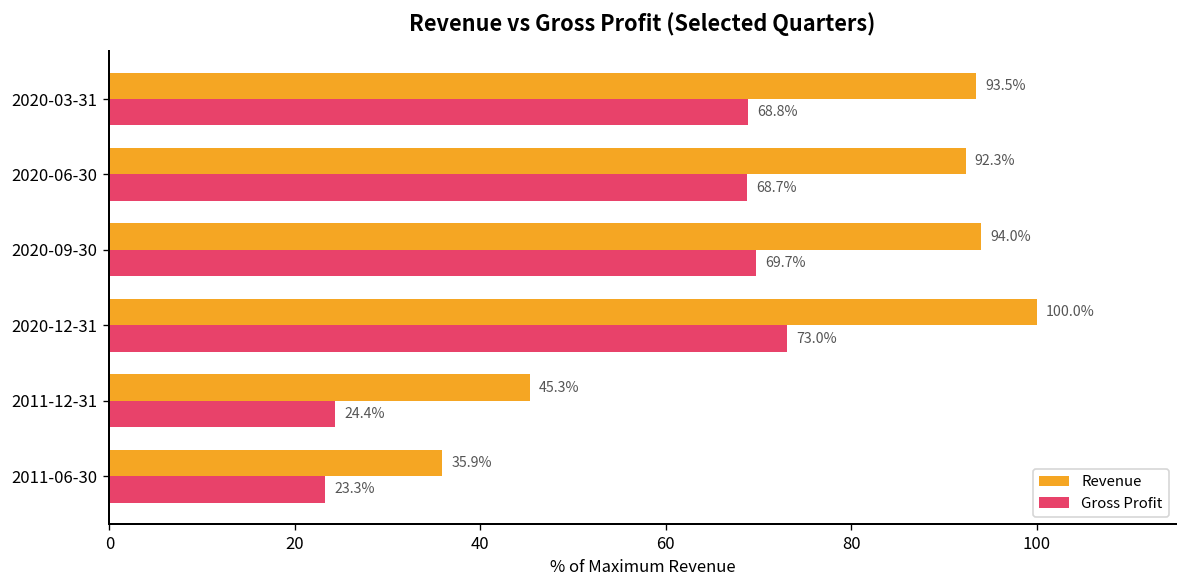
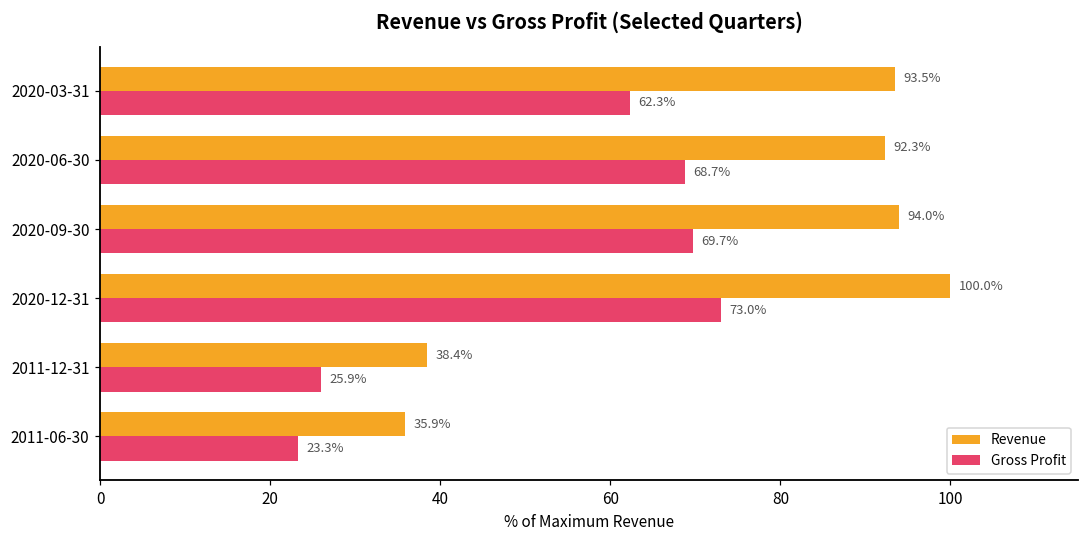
  {
    "Revenue": {
      "2020-03-31": "93.5%",
      "2020-06-30": "92.3%",
      "2020-09-30": "94.0%",
      "2020-12-31": "100.0%",
-     "2011-12-31": "45.3%",
+     "2011-12-31": "38.4%",
      "2011-06-30": "35.9%"
    },
    "Gross Profit": {
-     "2020-03-31": "68.8%",
+     "2020-03-31": "62.3%",
      "2020-06-30": "68.7%",
      "2020-09-30": "69.7%",
      "2020-12-31": "73.0%",
-     "2011-12-31": "24.4%",
+     "2011-12-31": "25.9%",
      "2011-06-30": "23.3%"
    }
  }
